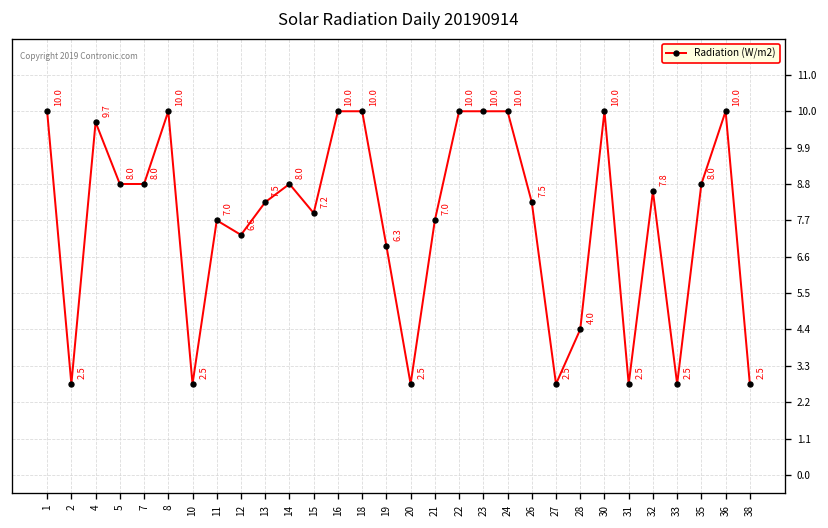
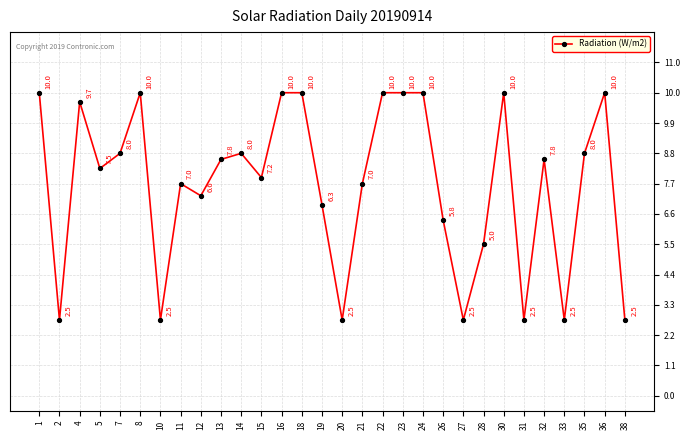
  {
    "1": 10.0,
    "2": 2.5,
    "4": 9.7,
-   "5": 8.0,
+   "5": 7.5,
    "7": 8.0,
    "8": 10.0,
    "10": 2.5,
    "11": 7.0,
    "12": 6.6,
-   "13": 7.5,
+   "13": 7.8,
    "14": 8.0,
    "15": 7.2,
    "16": 10.0,
    "18": 10.0,
    "19": 6.3,
    "20": 2.5,
    "21": 7.0,
    "22": 10.0,
    "23": 10.0,
    "24": 10.0,
-   "26": 7.5,
+   "26": 5.8,
    "27": 2.5,
-   "28": 4.0,
+   "28": 5.0,
    "30": 10.0,
    "31": 2.5,
    "32": 7.8,
    "33": 2.5,
    "35": 8.0,
    "36": 10.0,
    "38": 2.5
  }
